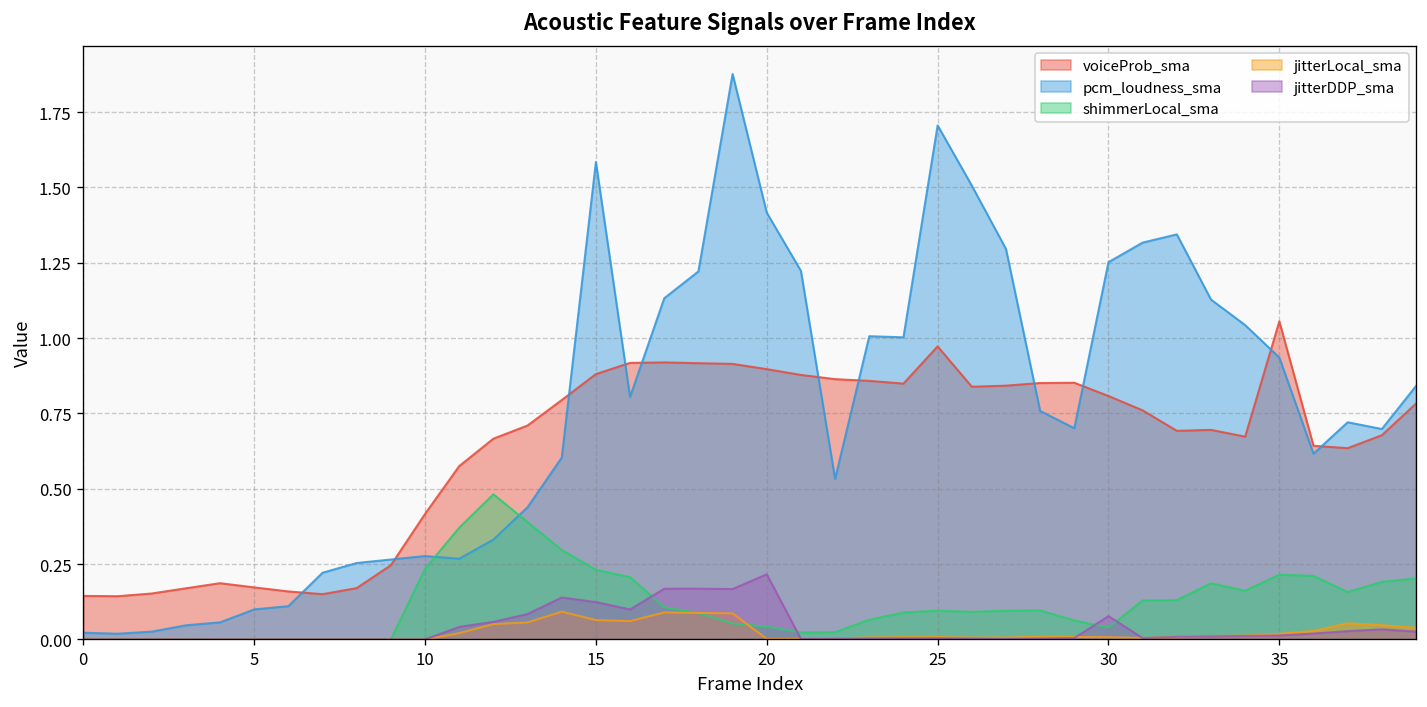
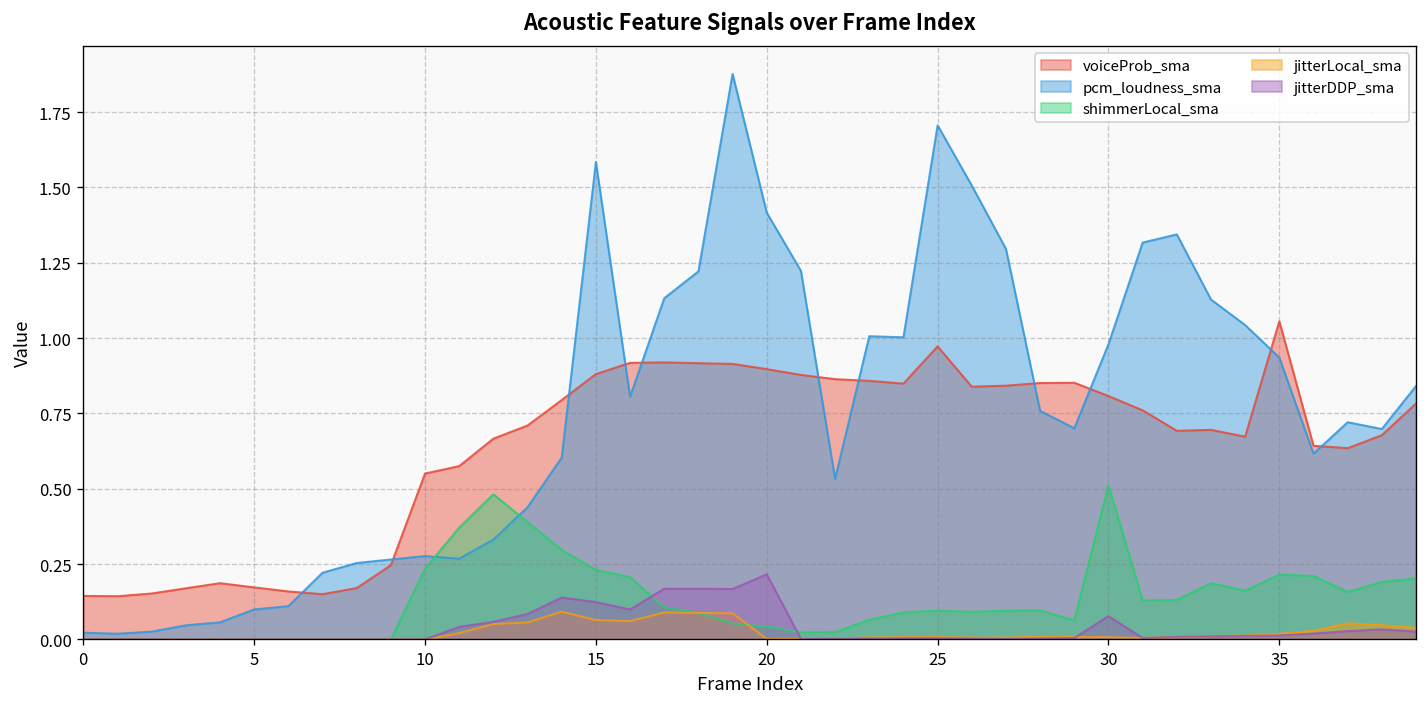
  {
    "voiceProb_sma": {
      "0": 0.14,
      "5": 0.17,
-     "10": 0.42,
+     "10": 0.55,
      "15": 0.88,
      "20": 0.90,
      "25": 0.97,
      "30": 0.81,
      "35": 1.06
    },
    "pcm_loudness_sma": {
      "0": 0.02,
      "5": 0.10,
      "10": 0.28,
      "15": 1.58,
      "20": 1.42,
      "25": 1.71,
-     "30": 1.25,
+     "30": 0.98,
      "35": 0.94
    },
    "shimmerLocal_sma": {
      "10": 0.23,
      "15": 0.23,
      "20": 0.04,
      "25": 0.10,
-     "30": 0.04,
+     "30": 0.51,
      "35": 0.22
    },
    "jitterLocal_sma": {
      "15": 0.06,
      "20": 0.00,
      "30": 0.01
    },
    "jitterDDP_sma": {
      "15": 0.12,
      "20": 0.22,
      "30": 0.08
    }
  }
